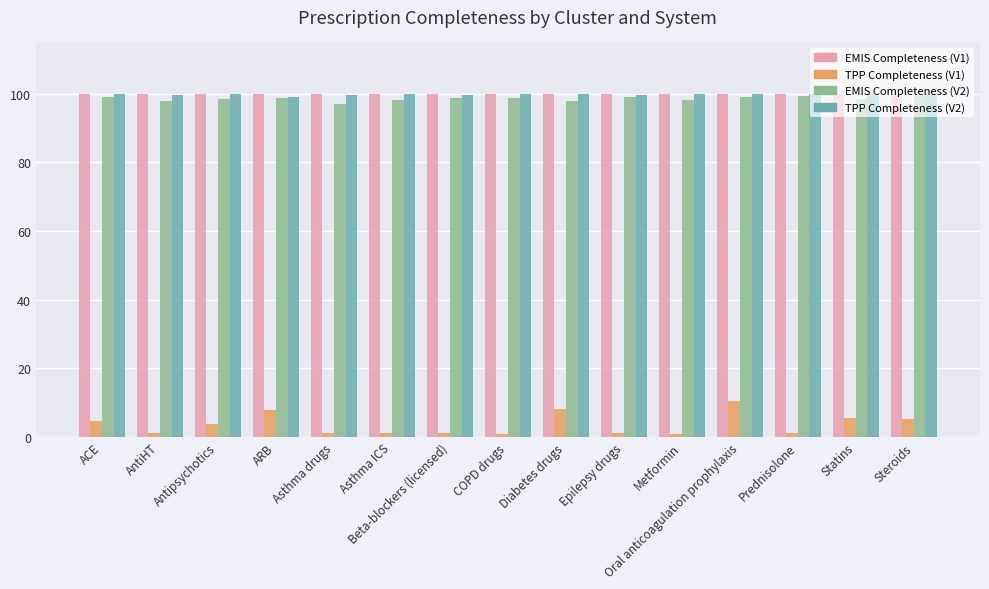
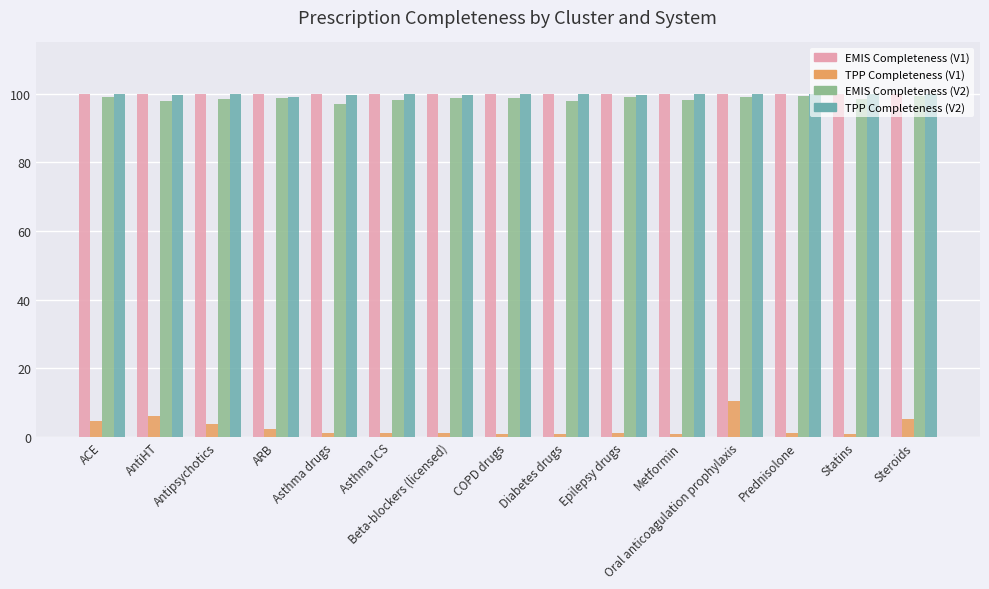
  {
    "EMIS Completeness (V1)": {
      "ACE": 100,
      "AntiHT": 100,
      "Antipsychotics": 100,
      "ARB": 100,
      "Asthma drugs": 100,
      "Asthma ICS": 100,
      "Beta-blockers (licensed)": 100,
      "COPD drugs": 100,
      "Diabetes drugs": 100,
      "Epilepsy drugs": 100,
      "Metformin": 100,
      "Oral anticoagulation prophylaxis": 100,
      "Prednisolone": 100
    },
    "TPP Completeness (V1)": {
      "ACE": 5,
-     "AntiHT": 1,
+     "AntiHT": 6,
      "Antipsychotics": 4,
-     "ARB": 8,
+     "ARB": 2,
      "Asthma drugs": 1,
      "Asthma ICS": 1,
      "Beta-blockers (licensed)": 1,
      "COPD drugs": 1,
-     "Diabetes drugs": 8,
+     "Diabetes drugs": 1,
      "Epilepsy drugs": 1,
      "Metformin": 1,
      "Oral anticoagulation prophylaxis": 10,
      "Prednisolone": 1,
-     "Statins": 6,
+     "Statins": 1,
      "Steroids": 5
    }
  }
